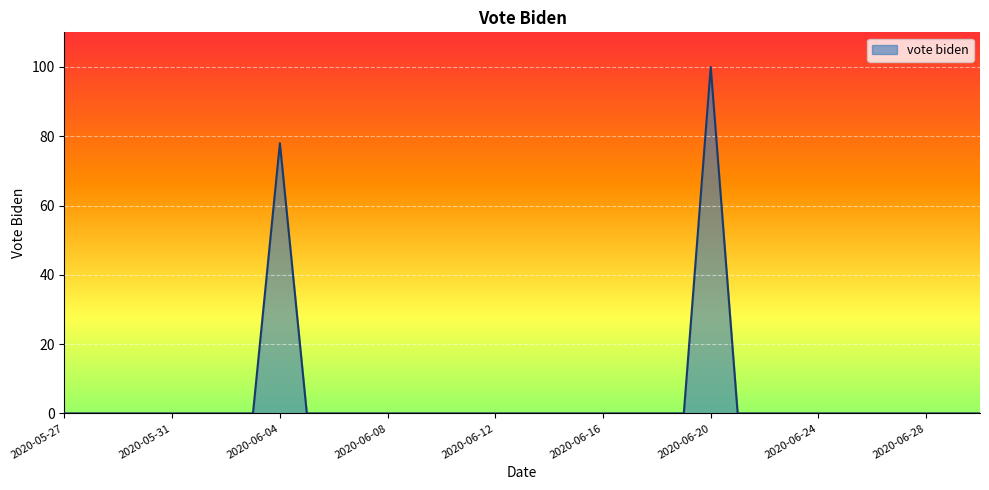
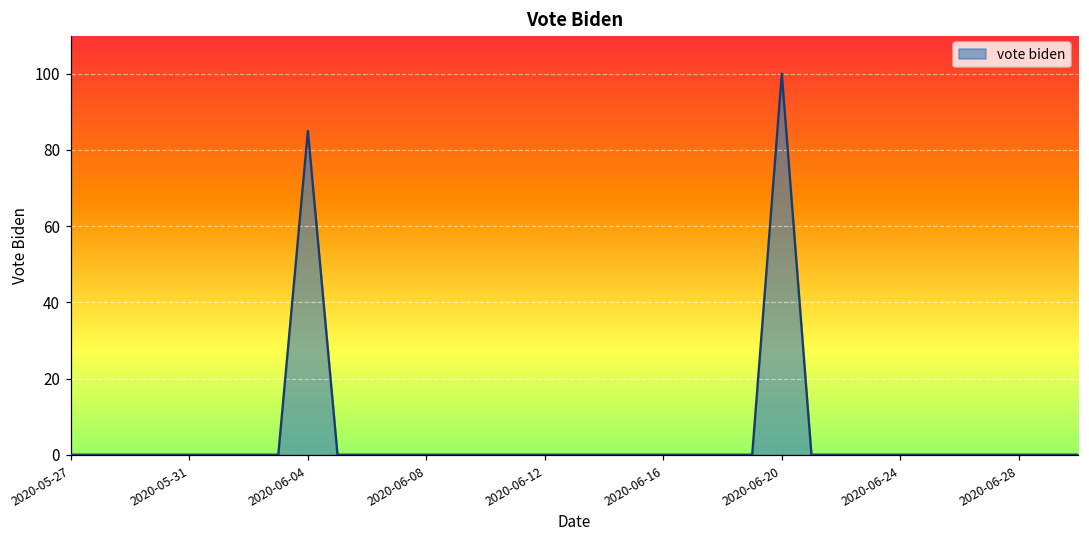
  {
    "2020-05-27": 0,
    "2020-05-31": 0,
-   "2020-06-04": 78,
+   "2020-06-04": 85,
    "2020-06-08": 0,
    "2020-06-12": 0,
    "2020-06-16": 0,
    "2020-06-20": 100,
    "2020-06-24": 0,
    "2020-06-28": 0
  }
